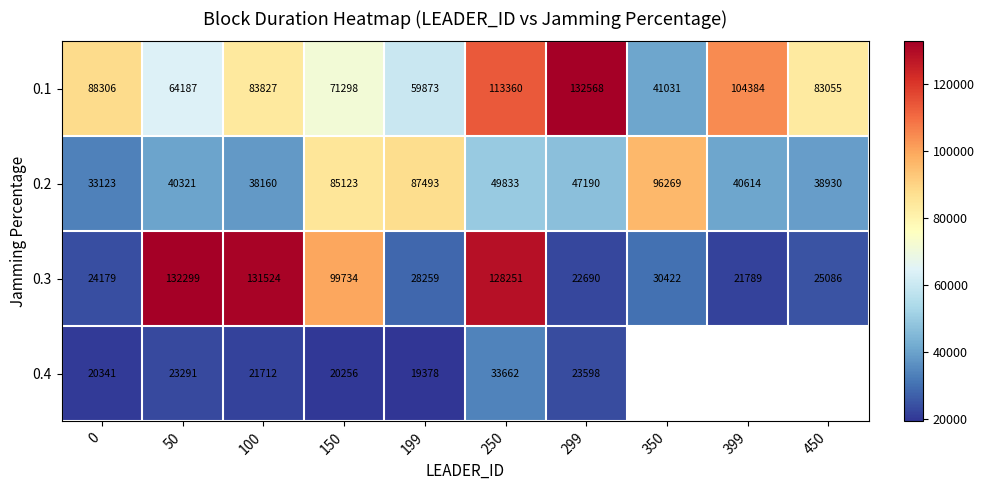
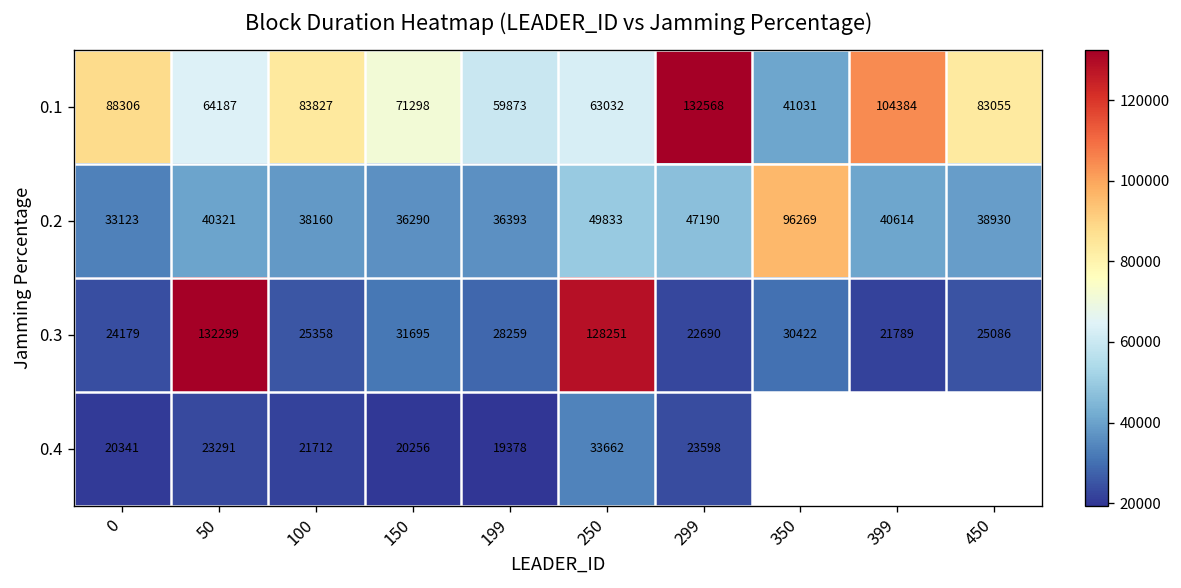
  {
    "0.1": {
      "0": 88306,
      "50": 64187,
      "100": 83827,
      "150": 71298,
      "199": 59873,
-     "250": 113360,
+     "250": 63032,
      "299": 132568,
      "350": 41031,
      "399": 104384,
      "450": 83055
    },
    "0.2": {
      "0": 33123,
      "50": 40321,
      "100": 38160,
-     "150": 85123,
-     "199": 87493,
+     "150": 36290,
+     "199": 36393,
      "250": 49833,
      "299": 47190,
      "350": 96269,
      "399": 40614,
      "450": 38930
    },
    "0.3": {
      "0": 24179,
      "50": 132299,
-     "100": 131524,
-     "150": 99734,
+     "100": 25358,
+     "150": 31695,
      "199": 28259,
      "250": 128251,
      "299": 22690,
      "350": 30422,
      "399": 21789,
      "450": 25086
    },
    "0.4": {
      "0": 20341,
      "50": 23291,
      "100": 21712,
      "150": 20256,
      "199": 19378,
      "250": 33662,
      "299": 23598
    }
  }
